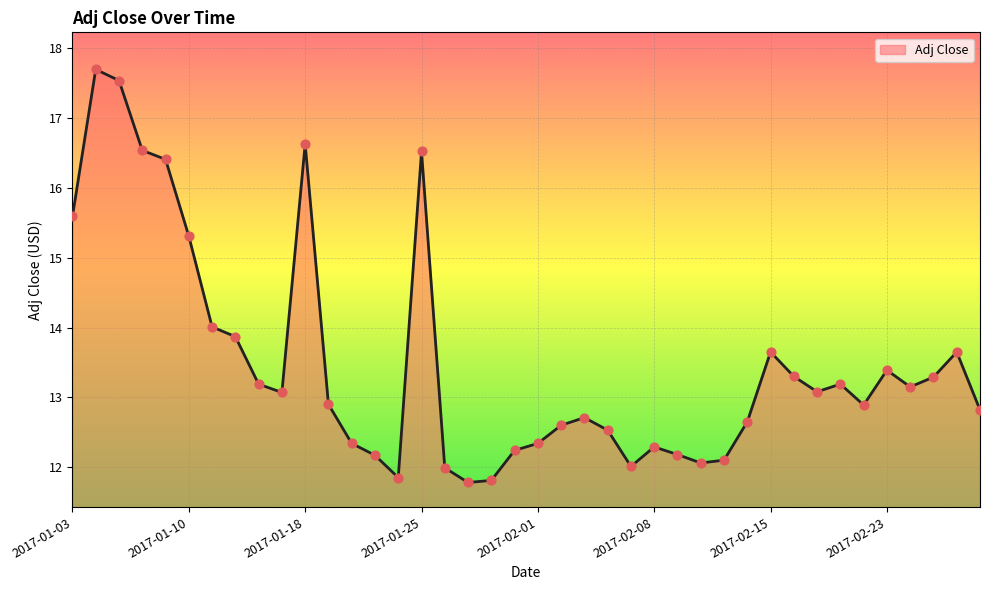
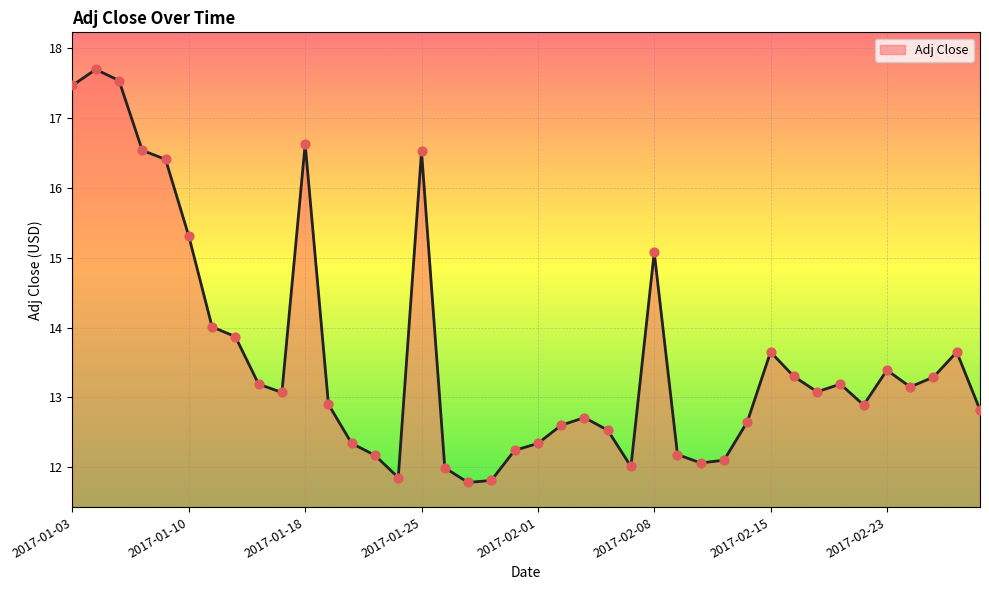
  {
-   "2017-01-03": 15.6,
+   "2017-01-03": 17.5,
    "2017-01-10": 15.3,
    "2017-01-18": 16.6,
    "2017-01-25": 16.5,
    "2017-02-01": 12.3,
-   "2017-02-08": 12.3,
+   "2017-02-08": 15.1,
    "2017-02-15": 13.6,
    "2017-02-23": 13.4
  }
